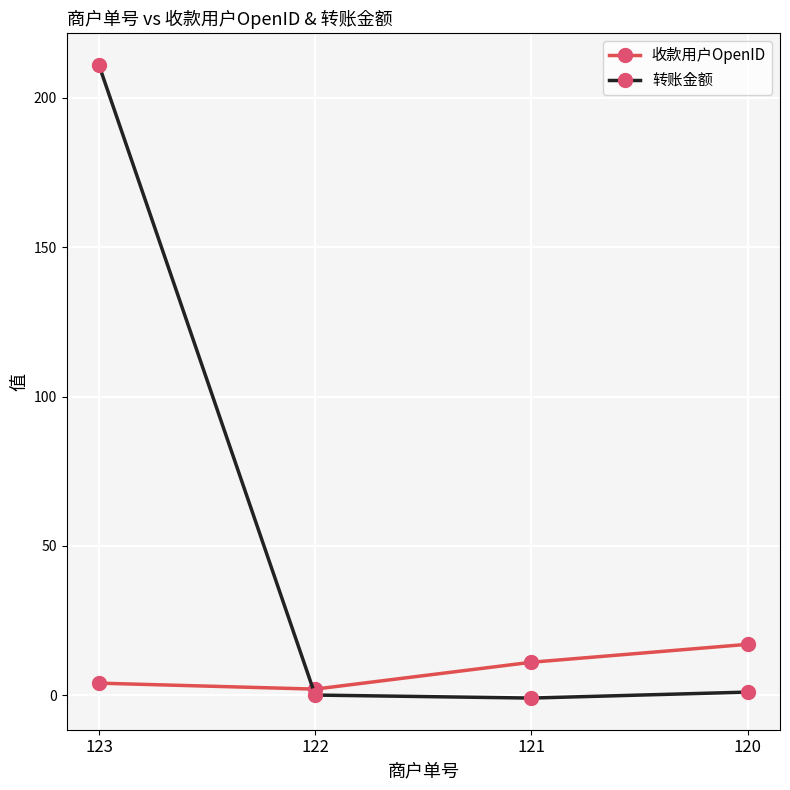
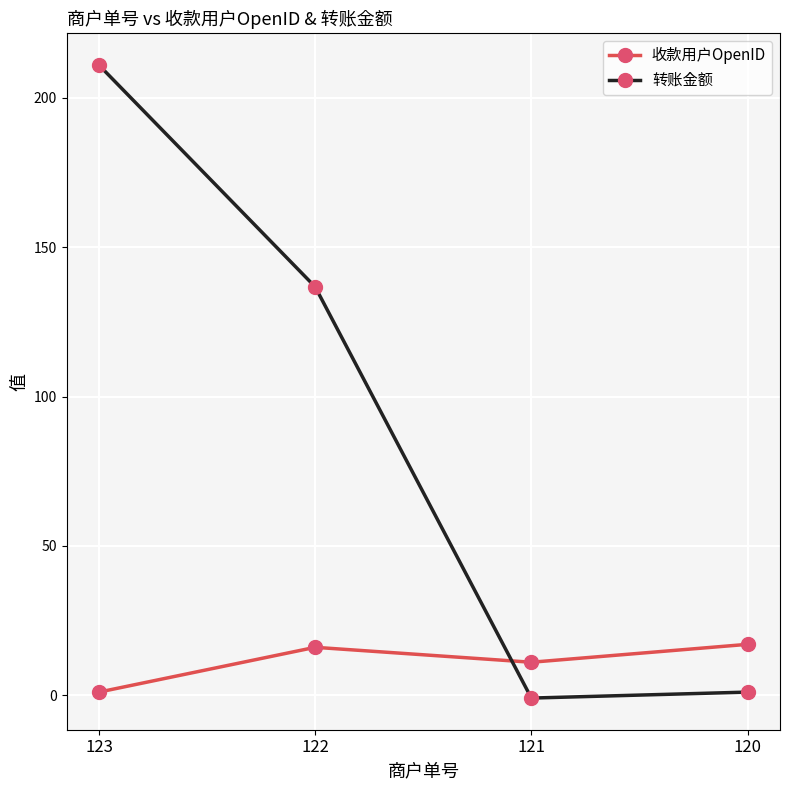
  {
    "收款用户OpenID": {
-     "123": 4,
-     "122": 2,
+     "123": 1,
+     "122": 16,
      "121": 11,
      "120": 17
    },
    "转账金额": {
      "123": 211,
-     "122": 0,
+     "122": 137,
      "121": -1,
      "120": 1
    }
  }
